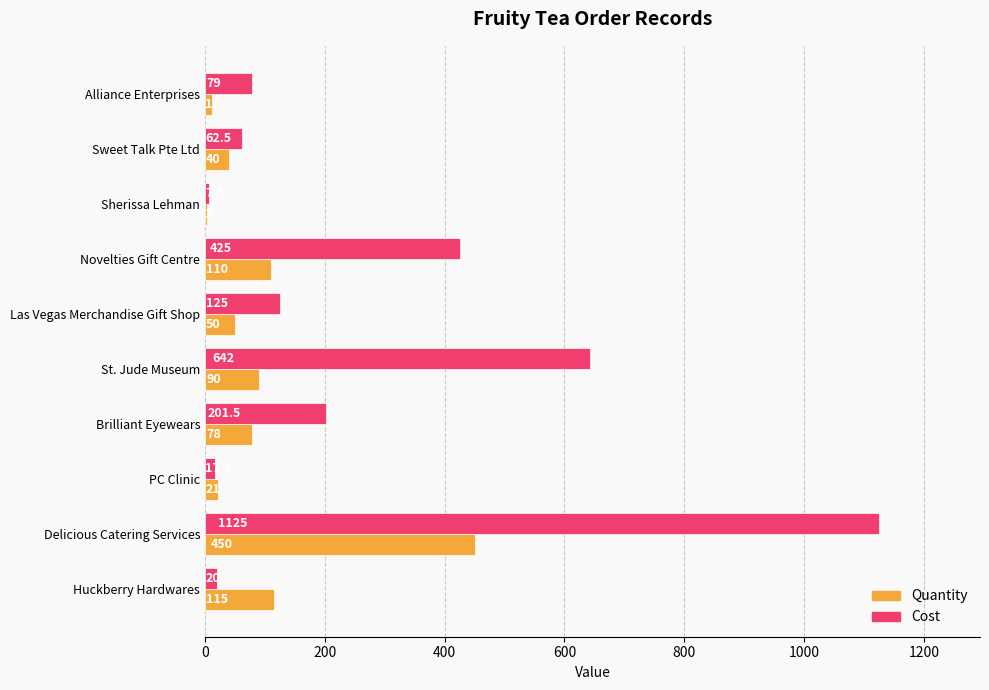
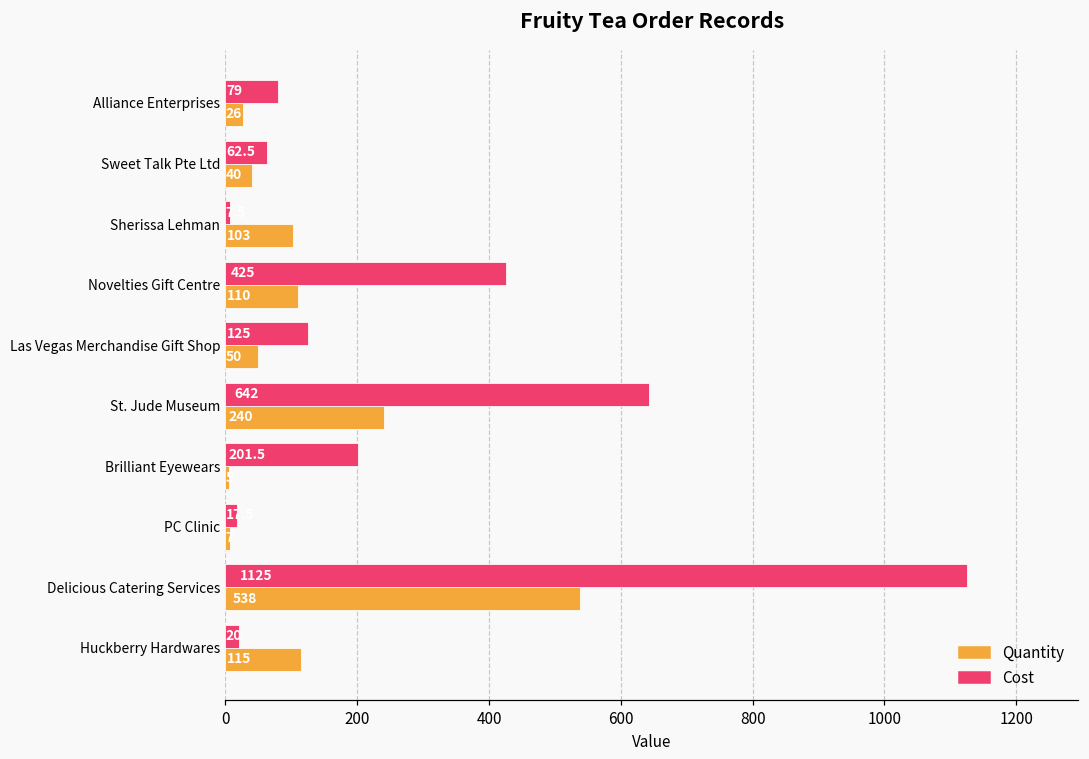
  {
    "Quantity": {
-     "Alliance Enterprises": 10,
+     "Alliance Enterprises": 30,
      "Sweet Talk Pte Ltd": 40,
-     "Sherissa Lehman": 0,
+     "Sherissa Lehman": 100,
      "Novelties Gift Centre": 110,
      "Las Vegas Merchandise Gift Shop": 50,
-     "St. Jude Museum": 90,
-     "Brilliant Eyewears": 80,
-     "PC Clinic": 20,
-     "Delicious Catering Services": 450,
+     "St. Jude Museum": 240,
+     "Brilliant Eyewears": 10,
+     "PC Clinic": 10,
+     "Delicious Catering Services": 538,
      "Huckberry Hardwares": 115
    },
    "Cost": {
      "Alliance Enterprises": 79,
      "Sweet Talk Pte Ltd": 62.5,
      "Novelties Gift Centre": 425,
      "Las Vegas Merchandise Gift Shop": 125,
      "St. Jude Museum": 642,
      "Brilliant Eyewears": 201.5,
      "Delicious Catering Services": 1125,
      "Huckberry Hardwares": 20
    }
  }
